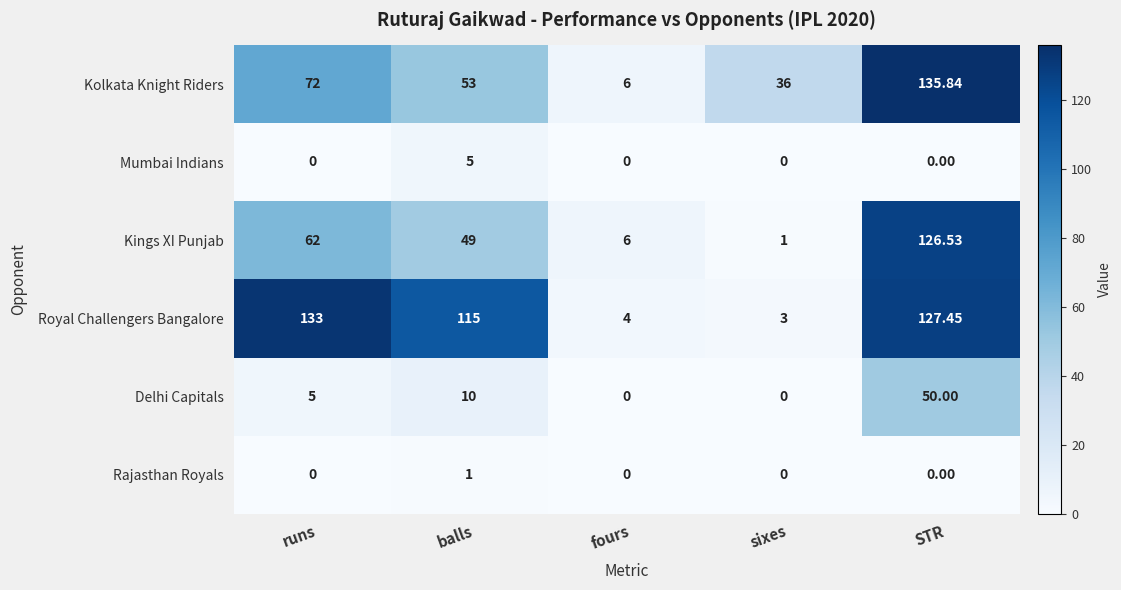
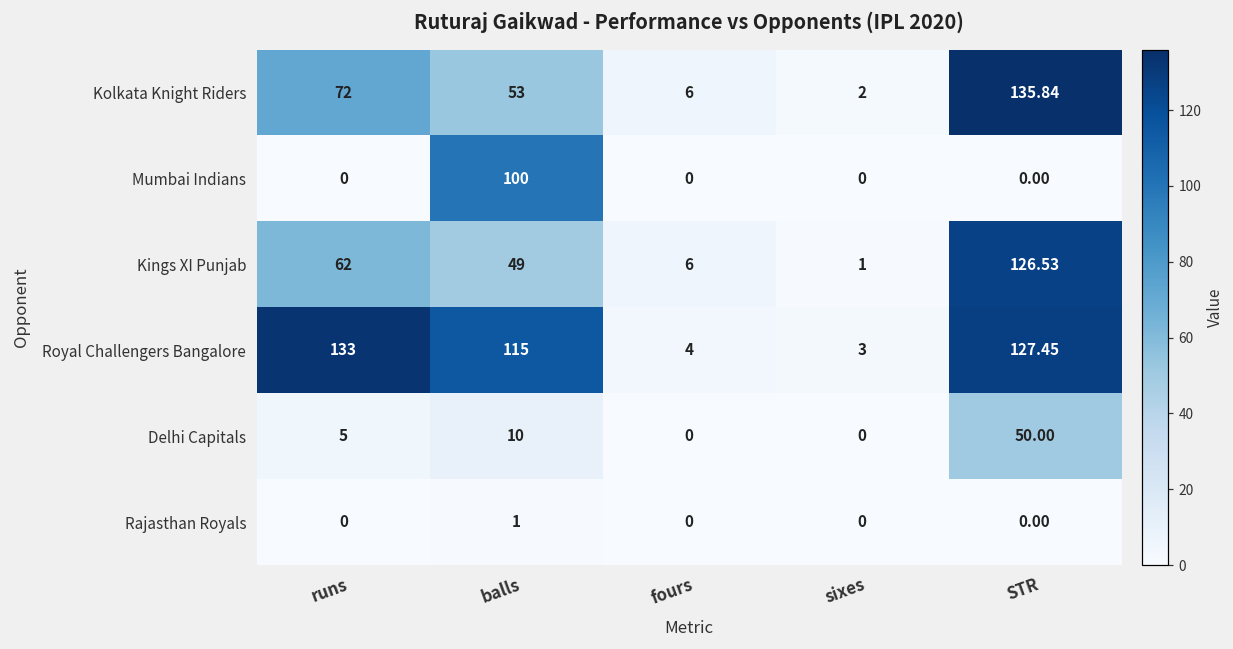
  {
    "Kolkata Knight Riders": {
      "runs": 72,
      "balls": 53,
      "fours": 6,
-     "sixes": 36,
+     "sixes": 2,
      "STR": 135.84
    },
    "Mumbai Indians": {
      "runs": 0,
-     "balls": 5,
+     "balls": 100,
      "fours": 0,
      "sixes": 0,
      "STR": 0.00
    },
    "Kings XI Punjab": {
      "runs": 62,
      "balls": 49,
      "fours": 6,
      "sixes": 1,
      "STR": 126.53
    },
    "Royal Challengers Bangalore": {
      "runs": 133,
      "balls": 115,
      "fours": 4,
      "sixes": 3,
      "STR": 127.45
    },
    "Delhi Capitals": {
      "runs": 5,
      "balls": 10,
      "fours": 0,
      "sixes": 0,
      "STR": 50.00
    },
    "Rajasthan Royals": {
      "runs": 0,
      "balls": 1,
      "fours": 0,
      "sixes": 0,
      "STR": 0.00
    }
  }
